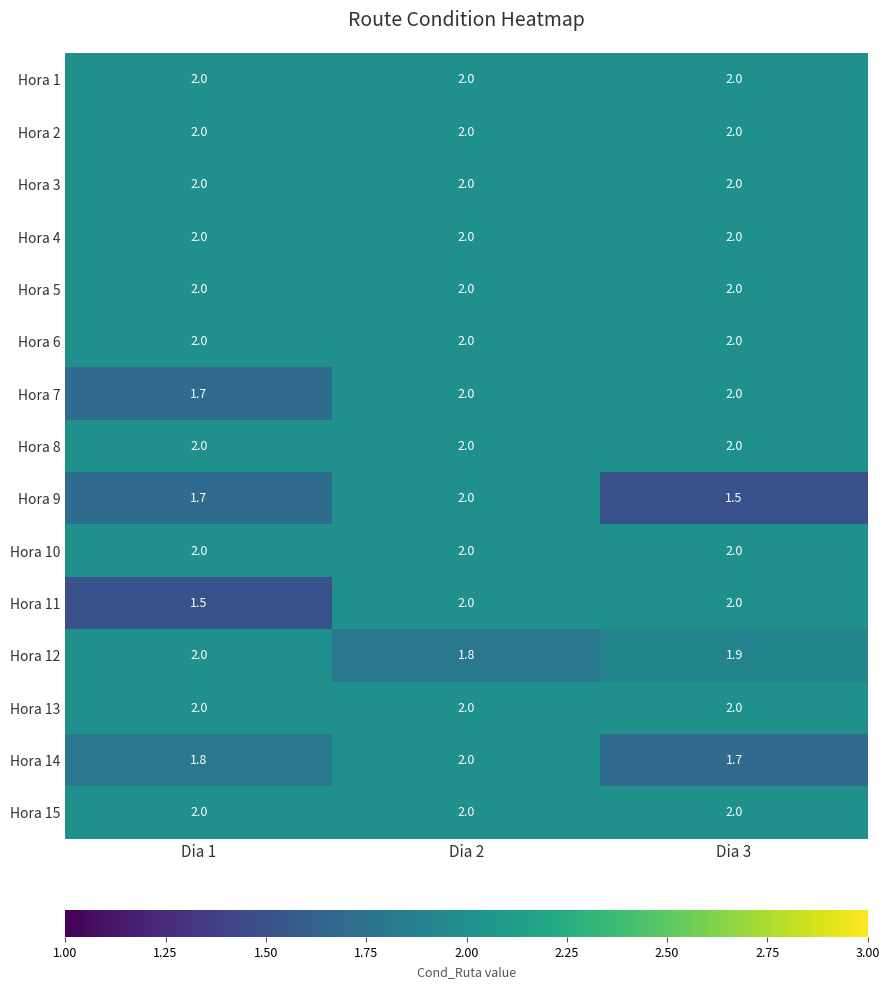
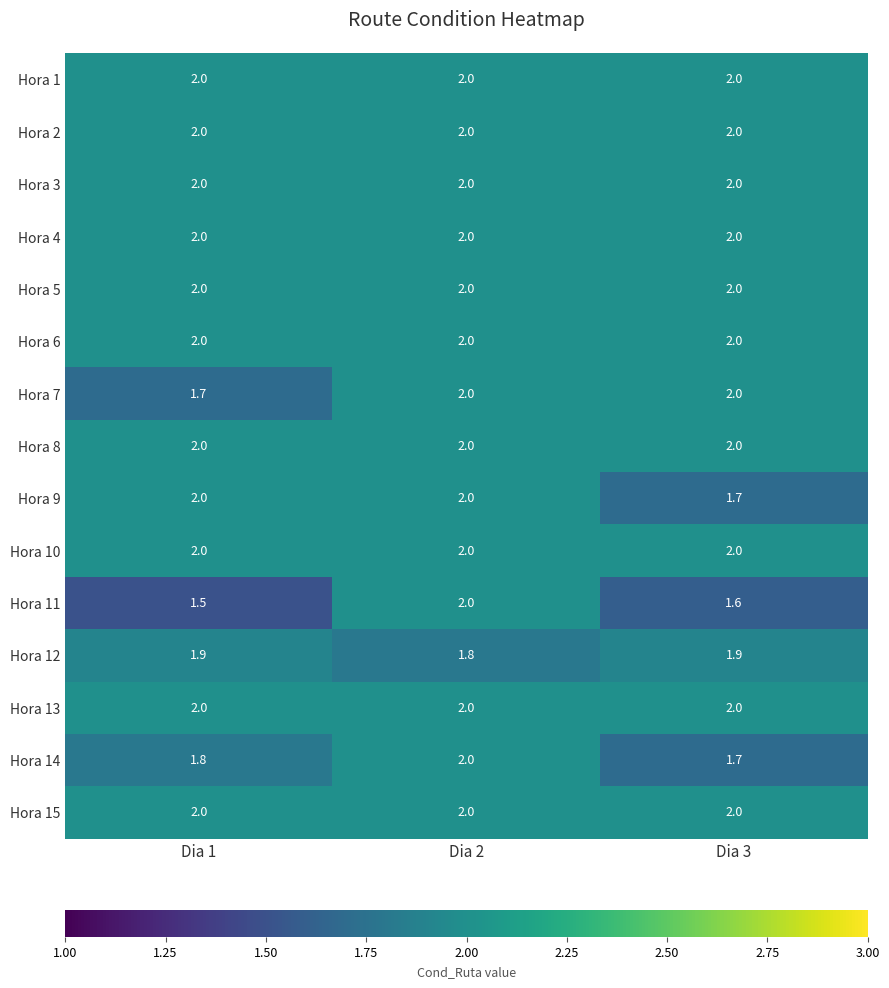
  {
    "Hora 1": {
      "Dia 1": 2.0,
      "Dia 2": 2.0,
      "Dia 3": 2.0
    },
    "Hora 2": {
      "Dia 1": 2.0,
      "Dia 2": 2.0,
      "Dia 3": 2.0
    },
    "Hora 3": {
      "Dia 1": 2.0,
      "Dia 2": 2.0,
      "Dia 3": 2.0
    },
    "Hora 4": {
      "Dia 1": 2.0,
      "Dia 2": 2.0,
      "Dia 3": 2.0
    },
    "Hora 5": {
      "Dia 1": 2.0,
      "Dia 2": 2.0,
      "Dia 3": 2.0
    },
    "Hora 6": {
      "Dia 1": 2.0,
      "Dia 2": 2.0,
      "Dia 3": 2.0
    },
    "Hora 7": {
      "Dia 1": 1.7,
      "Dia 2": 2.0,
      "Dia 3": 2.0
    },
    "Hora 8": {
      "Dia 1": 2.0,
      "Dia 2": 2.0,
      "Dia 3": 2.0
    },
    "Hora 9": {
-     "Dia 1": 1.7,
+     "Dia 1": 2.0,
      "Dia 2": 2.0,
-     "Dia 3": 1.5
+     "Dia 3": 1.7
    },
    "Hora 10": {
      "Dia 1": 2.0,
      "Dia 2": 2.0,
      "Dia 3": 2.0
    },
    "Hora 11": {
      "Dia 1": 1.5,
      "Dia 2": 2.0,
-     "Dia 3": 2.0
+     "Dia 3": 1.6
    },
    "Hora 12": {
-     "Dia 1": 2.0,
+     "Dia 1": 1.9,
      "Dia 2": 1.8,
      "Dia 3": 1.9
    },
    "Hora 13": {
      "Dia 1": 2.0,
      "Dia 2": 2.0,
      "Dia 3": 2.0
    },
    "Hora 14": {
      "Dia 1": 1.8,
      "Dia 2": 2.0,
      "Dia 3": 1.7
    },
    "Hora 15": {
      "Dia 1": 2.0,
      "Dia 2": 2.0,
      "Dia 3": 2.0
    }
  }
